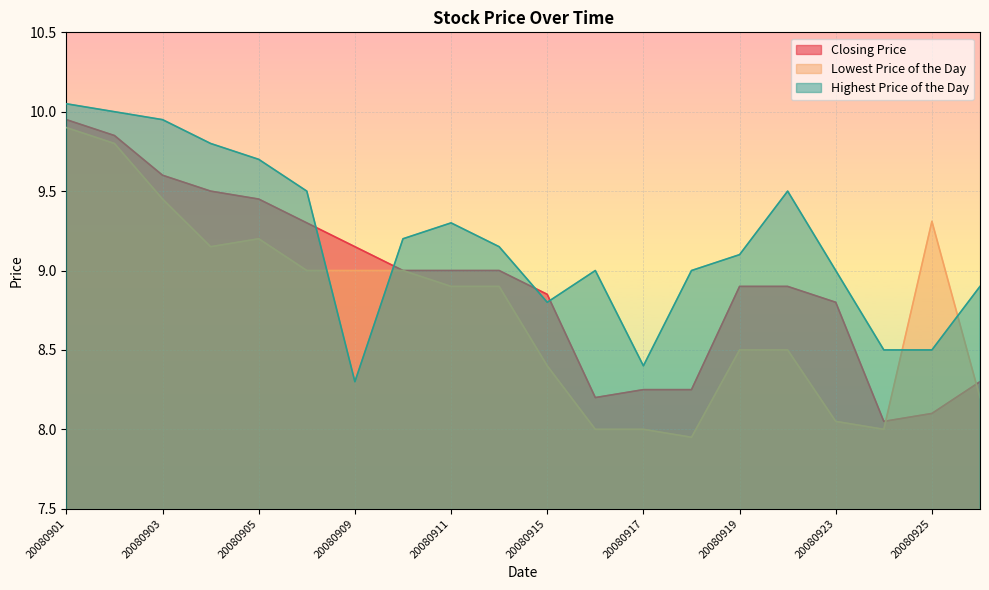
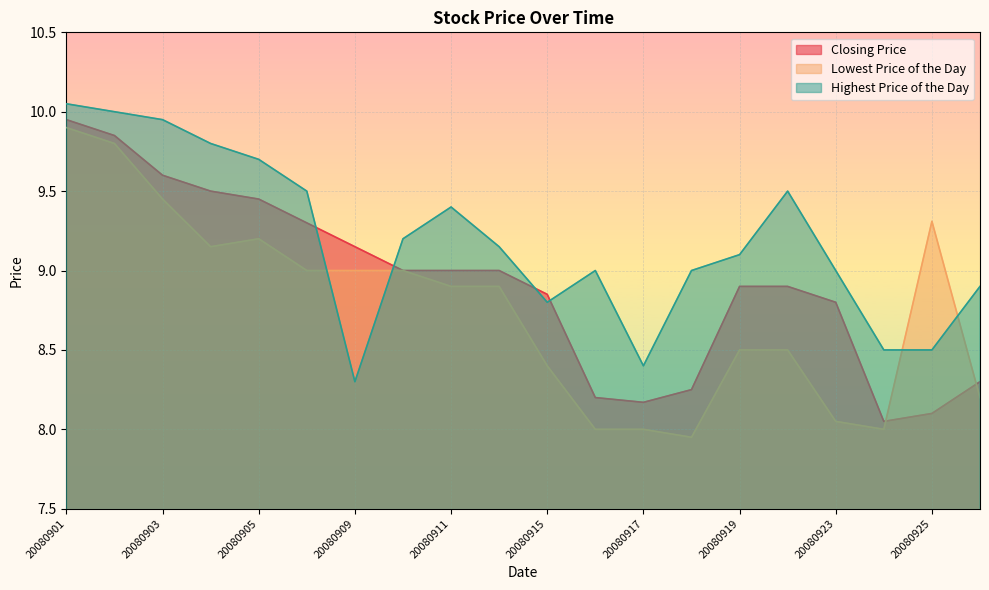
  {
    "Closing Price": {
      "20080901": 9.95,
      "20080903": 9.60,
      "20080905": 9.45,
      "20080909": 9.15,
      "20080911": 9.00,
      "20080915": 8.85,
-     "20080917": 8.25,
+     "20080917": 8.17,
      "20080919": 8.90,
      "20080923": 8.80,
      "20080925": 8.10
    },
    "Lowest Price of the Day": {
      "20080901": 9.90,
      "20080903": 9.45,
      "20080905": 9.20,
      "20080909": 9.00,
      "20080911": 8.90,
      "20080915": 8.40,
      "20080917": 8.00,
      "20080919": 8.50,
      "20080923": 8.05,
      "20080925": 9.31
    },
    "Highest Price of the Day": {
      "20080901": 10.05,
      "20080903": 9.95,
      "20080905": 9.7,
      "20080909": 8.3,
-     "20080911": 9.3,
+     "20080911": 9.4,
      "20080915": 8.8,
      "20080917": 8.4,
      "20080919": 9.1,
      "20080923": 9.0,
      "20080925": 8.5
    }
  }
